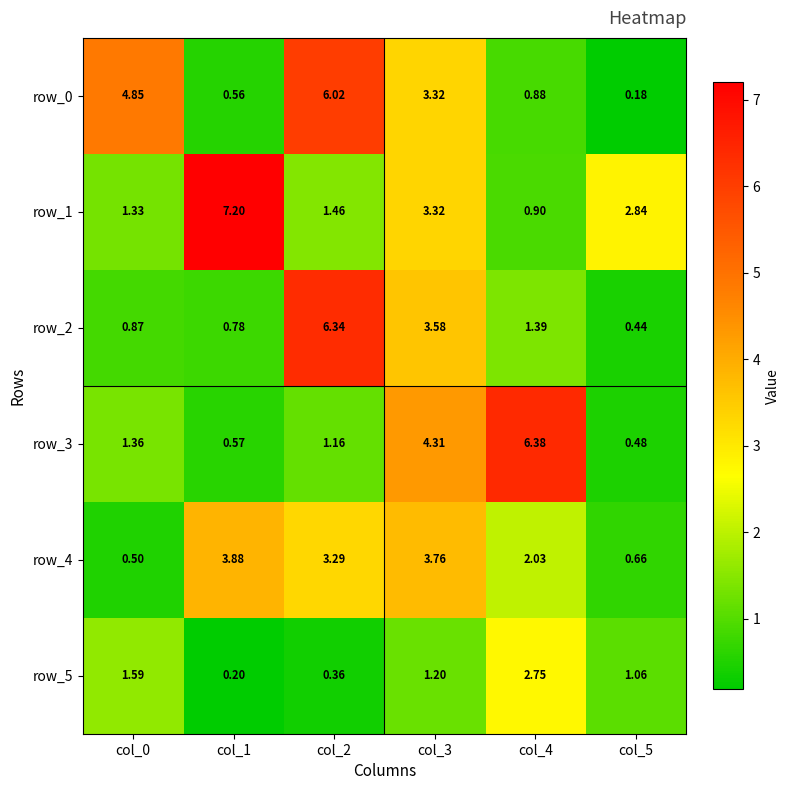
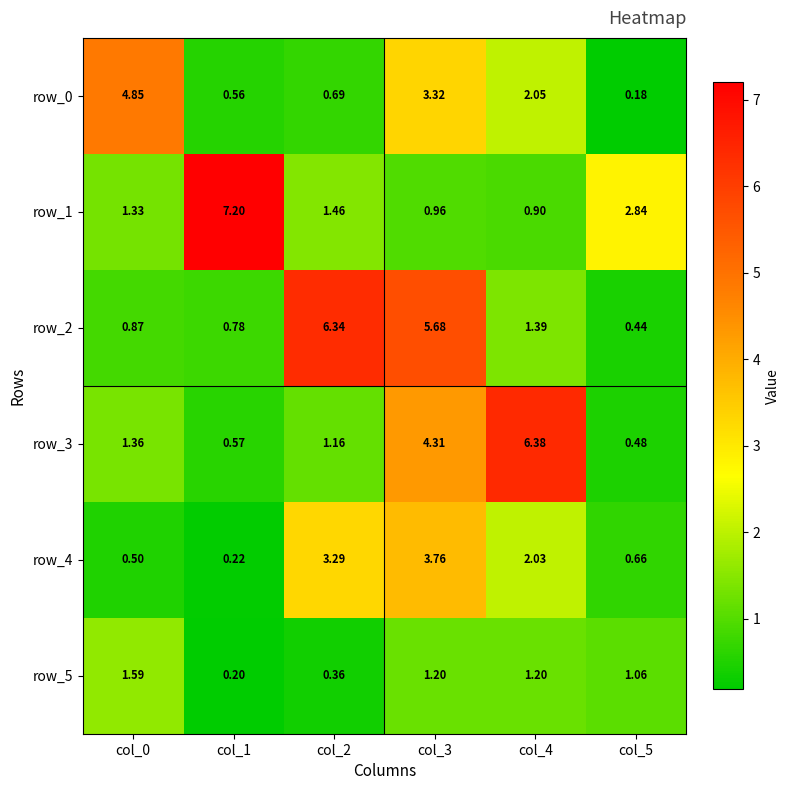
  {
    "row_0": {
      "col_0": 4.85,
      "col_1": 0.56,
-     "col_2": 6.02,
+     "col_2": 0.69,
      "col_3": 3.32,
-     "col_4": 0.88,
+     "col_4": 2.05,
      "col_5": 0.18
    },
    "row_1": {
      "col_0": 1.33,
      "col_1": 7.20,
      "col_2": 1.46,
-     "col_3": 3.32,
+     "col_3": 0.96,
      "col_4": 0.90,
      "col_5": 2.84
    },
    "row_2": {
      "col_0": 0.87,
      "col_1": 0.78,
      "col_2": 6.34,
-     "col_3": 3.58,
+     "col_3": 5.68,
      "col_4": 1.39,
      "col_5": 0.44
    },
    "row_3": {
      "col_0": 1.36,
      "col_1": 0.57,
      "col_2": 1.16,
      "col_3": 4.31,
      "col_4": 6.38,
      "col_5": 0.48
    },
    "row_4": {
      "col_0": 0.50,
-     "col_1": 3.88,
+     "col_1": 0.22,
      "col_2": 3.29,
      "col_3": 3.76,
      "col_4": 2.03,
      "col_5": 0.66
    },
    "row_5": {
      "col_0": 1.59,
      "col_1": 0.20,
      "col_2": 0.36,
      "col_3": 1.20,
-     "col_4": 2.75,
+     "col_4": 1.20,
      "col_5": 1.06
    }
  }
